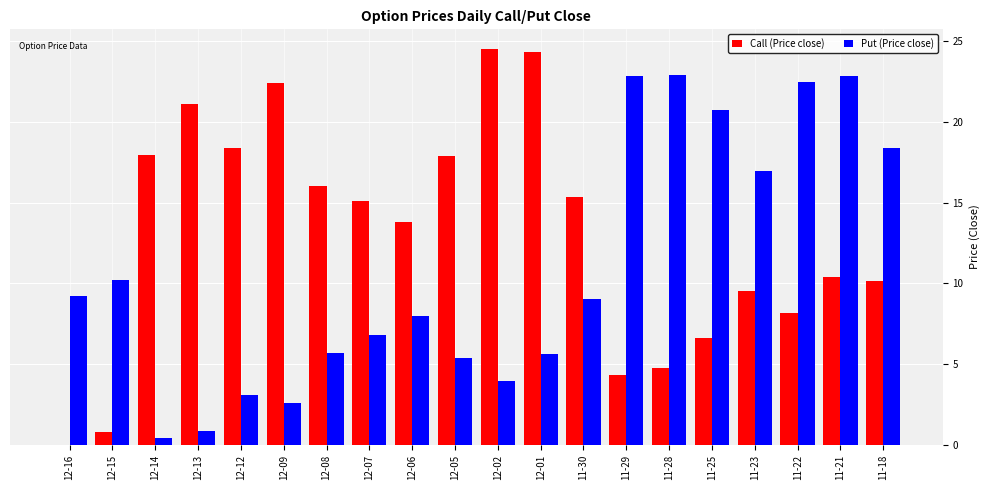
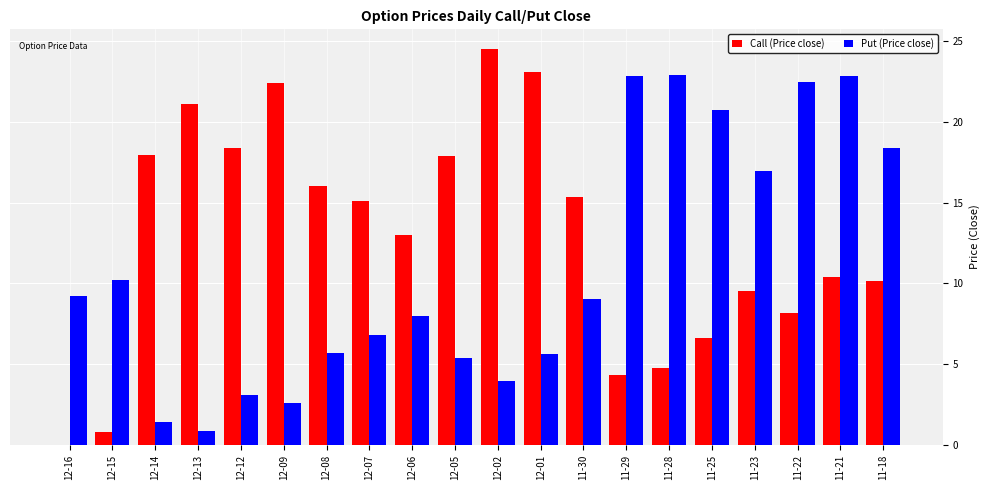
  {
    "Call (Price close)": {
      "12-15": 0.8,
      "12-14": 17.9,
      "12-13": 21.1,
      "12-12": 18.4,
      "12-09": 22.4,
      "12-08": 16.1,
      "12-07": 15.1,
-     "12-06": 13.8,
+     "12-06": 13.0,
      "12-05": 17.9,
      "12-02": 24.5,
-     "12-01": 24.3,
+     "12-01": 23.1,
      "11-30": 15.4,
      "11-29": 4.4,
      "11-28": 4.8,
      "11-25": 6.6,
      "11-23": 9.5,
      "11-22": 8.2,
      "11-21": 10.4,
      "11-18": 10.2
    },
    "Put (Price close)": {
      "12-16": 9.2,
      "12-15": 10.2,
-     "12-14": 0.4,
+     "12-14": 1.4,
      "12-13": 0.9,
      "12-12": 3.1,
      "12-09": 2.6,
      "12-08": 5.7,
      "12-07": 6.8,
      "12-06": 8.0,
      "12-05": 5.4,
      "12-02": 4.0,
      "12-01": 5.6,
      "11-30": 9.1,
      "11-29": 22.8,
      "11-28": 22.9,
      "11-25": 20.7,
      "11-23": 17.0,
      "11-22": 22.5,
      "11-21": 22.9,
      "11-18": 18.4
    }
  }
